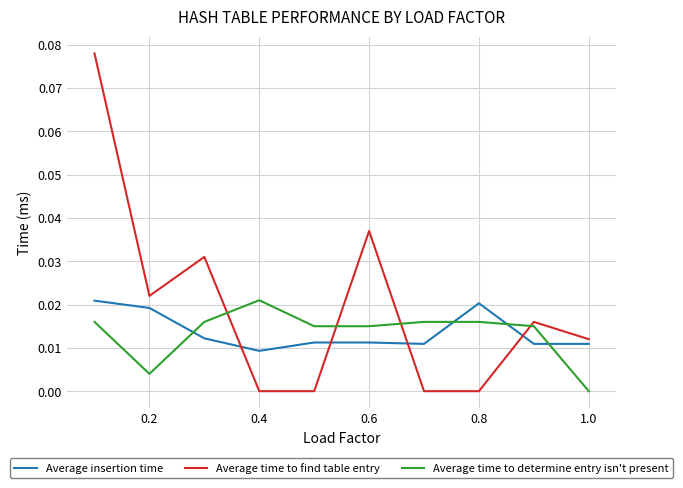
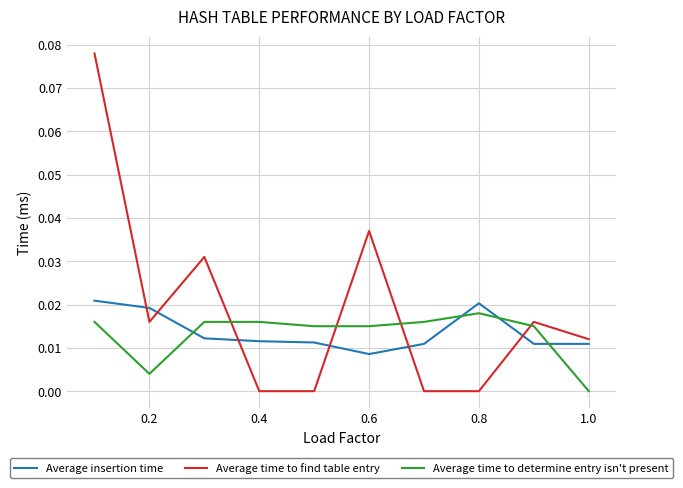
  {
    "Average insertion time": {
      "0.2": 0.019,
-     "0.4": 0.009,
-     "0.6": 0.011,
+     "0.4": 0.012,
+     "0.6": 0.009,
      "0.8": 0.020,
      "1.0": 0.011
    },
    "Average time to find table entry": {
-     "0.2": 0.022,
+     "0.2": 0.016,
      "0.4": 0.000,
      "0.6": 0.037,
      "0.8": 0.000,
      "1.0": 0.012
    },
    "Average time to determine entry isn't present": {
      "0.2": 0.004,
-     "0.4": 0.021,
+     "0.4": 0.016,
      "0.6": 0.015,
-     "0.8": 0.016,
+     "0.8": 0.018,
      "1.0": 0.000
    }
  }
